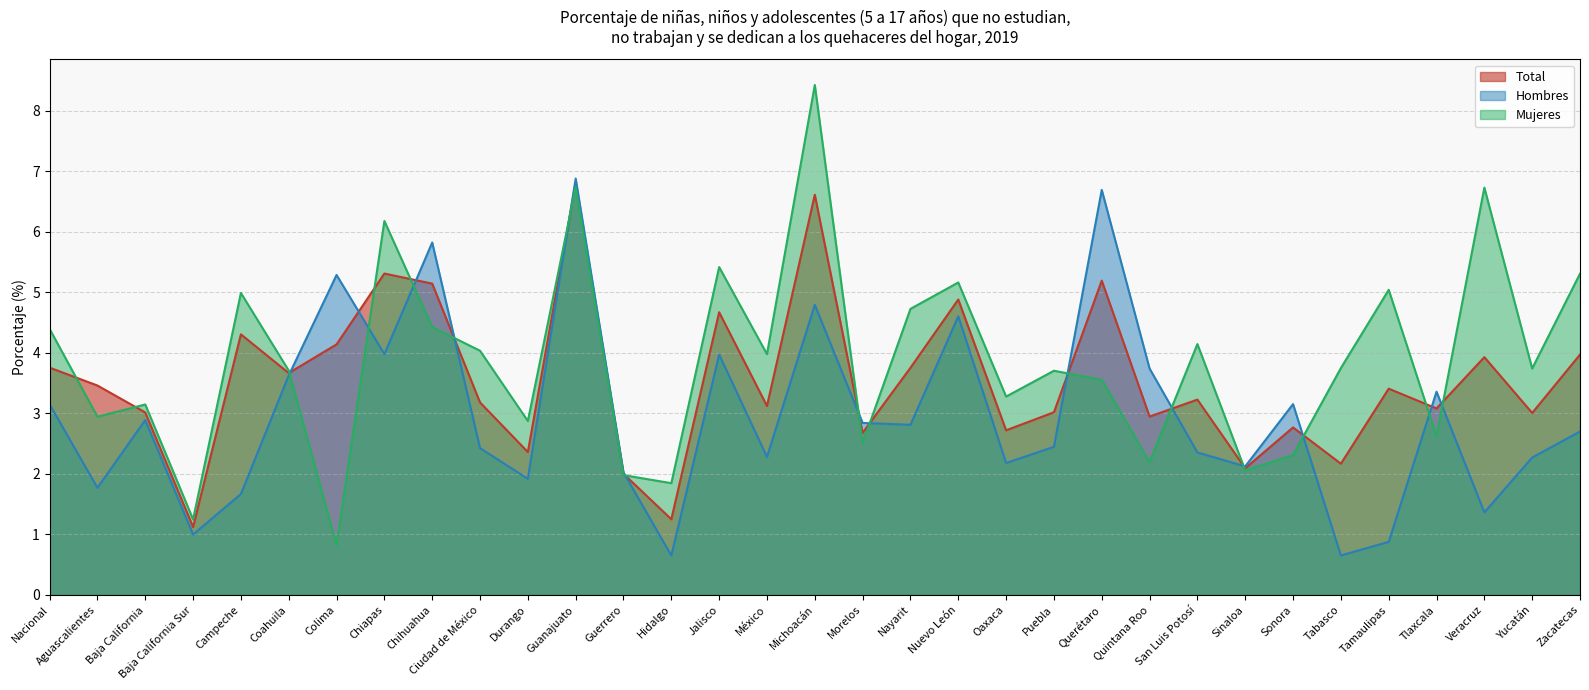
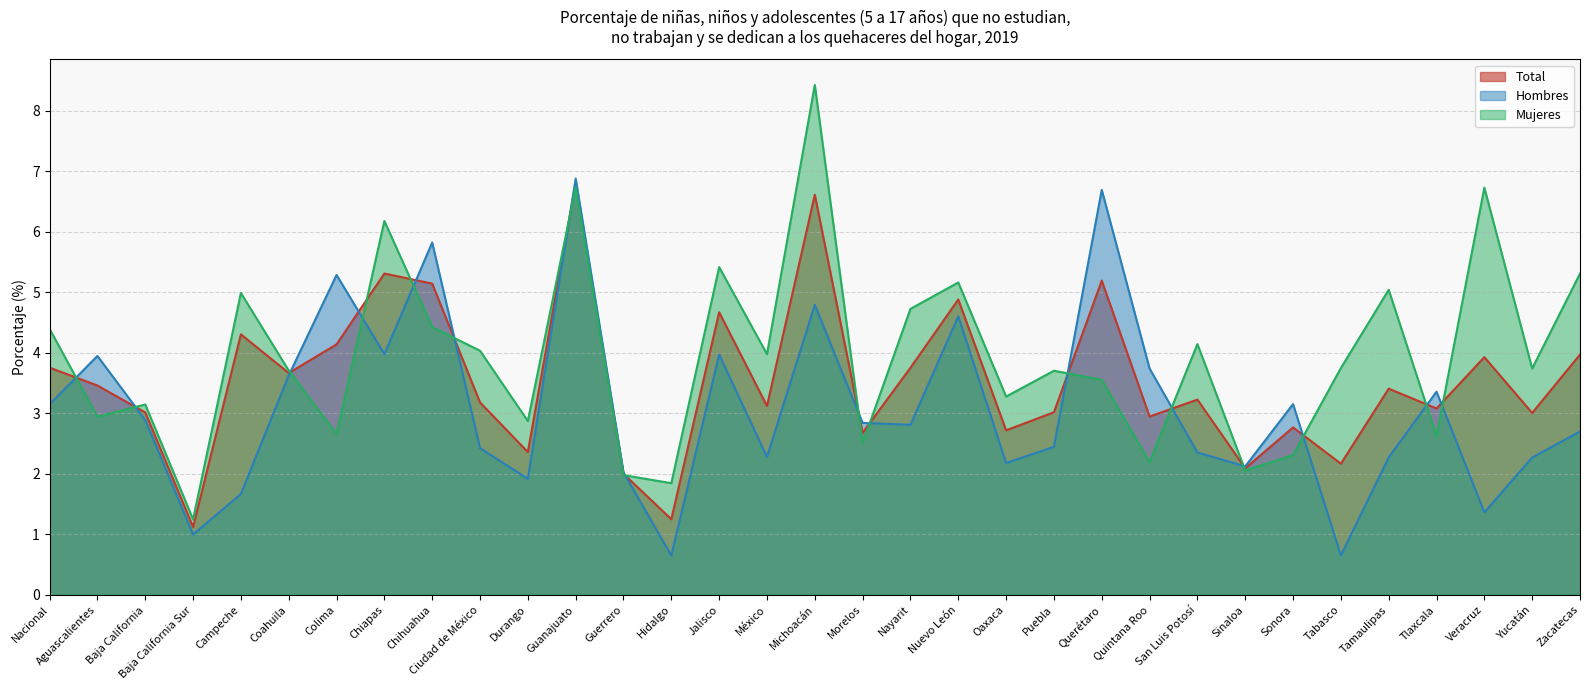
  {
    "Total": {
      "Nacional": 3.8,
      "Aguascalientes": 3.5,
      "Baja California": 3.0,
      "Baja California Sur": 1.1,
      "Campeche": 4.3,
      "Colima": 4.1,
      "Chiapas": 5.3,
      "Chihuahua": 5.1,
      "Ciudad de México": 3.2,
      "Durango": 2.4,
      "Guanajuato": 6.8,
      "Hidalgo": 1.3,
      "Jalisco": 4.7,
      "México": 3.1,
      "Michoacán": 6.6,
      "Morelos": 2.7,
      "Nayarit": 3.8,
      "Nuevo León": 4.9,
      "Oaxaca": 2.7,
      "Puebla": 3.0,
      "Querétaro": 5.2,
      "Quintana Roo": 2.9,
      "San Luis Potosí": 3.2,
      "Sonora": 2.8,
      "Tabasco": 2.2,
      "Tamaulipas": 3.4,
      "Tlaxcala": 3.1,
      "Veracruz": 3.9,
      "Yucatán": 3.0,
      "Zacatecas": 4.0
    },
    "Hombres": {
      "Nacional": 3.2,
-     "Aguascalientes": 1.8,
+     "Aguascalientes": 3.9,
      "Baja California": 2.9,
      "Baja California Sur": 1.0,
      "Campeche": 1.7,
      "Colima": 5.3,
      "Chiapas": 4.0,
      "Chihuahua": 5.8,
      "Ciudad de México": 2.4,
      "Durango": 1.9,
      "Guanajuato": 6.9,
      "Hidalgo": 0.7,
      "Jalisco": 4.0,
      "México": 2.3,
      "Michoacán": 4.8,
      "Morelos": 2.8,
      "Nayarit": 2.8,
      "Nuevo León": 4.6,
      "Oaxaca": 2.2,
      "Puebla": 2.4,
      "Querétaro": 6.7,
      "Quintana Roo": 3.7,
      "San Luis Potosí": 2.4,
      "Sonora": 3.2,
      "Tabasco": 0.7,
-     "Tamaulipas": 0.9,
+     "Tamaulipas": 2.3,
      "Tlaxcala": 3.4,
      "Veracruz": 1.4,
      "Yucatán": 2.3,
      "Zacatecas": 2.7
    },
    "Mujeres": {
      "Nacional": 4.4,
      "Aguascalientes": 2.9,
      "Baja California": 3.1,
      "Baja California Sur": 1.2,
      "Campeche": 5.0,
      "Coahuila": 3.7,
-     "Colima": 0.8,
+     "Colima": 2.7,
      "Chiapas": 6.2,
      "Chihuahua": 4.4,
      "Ciudad de México": 4.0,
      "Durango": 2.9,
      "Guanajuato": 6.7,
      "Hidalgo": 1.8,
      "Jalisco": 5.4,
      "México": 4.0,
      "Michoacán": 8.4,
      "Morelos": 2.5,
      "Nayarit": 4.7,
      "Nuevo León": 5.2,
      "Oaxaca": 3.3,
      "Puebla": 3.7,
      "Querétaro": 3.6,
      "Quintana Roo": 2.2,
      "San Luis Potosí": 4.1,
      "Sonora": 2.3,
      "Tabasco": 3.7,
      "Tamaulipas": 5.0,
      "Tlaxcala": 2.6,
      "Veracruz": 6.7,
      "Yucatán": 3.7,
      "Zacatecas": 5.3
    }
  }
